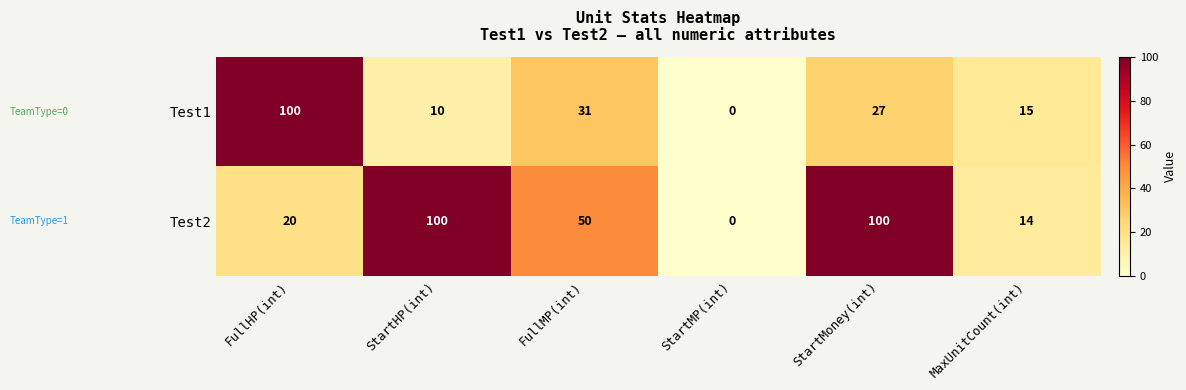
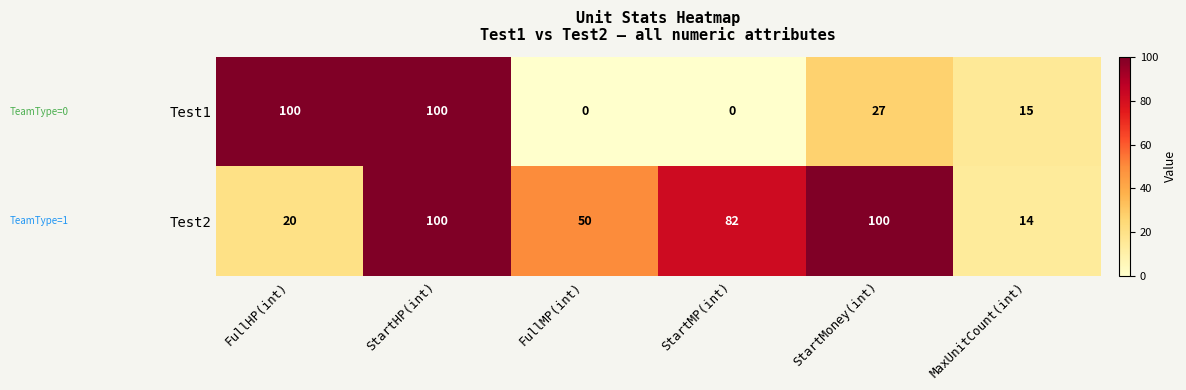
  {
    "Test1": {
      "FullHP(int)": 100,
-     "StartHP(int)": 10,
-     "FullMP(int)": 31,
+     "StartHP(int)": 100,
+     "FullMP(int)": 0,
      "StartMP(int)": 0,
      "StartMoney(int)": 27,
      "MaxUnitCount(int)": 15
    },
    "Test2": {
      "FullHP(int)": 20,
      "StartHP(int)": 100,
      "FullMP(int)": 50,
-     "StartMP(int)": 0,
+     "StartMP(int)": 82,
      "StartMoney(int)": 100,
      "MaxUnitCount(int)": 14
    }
  }
